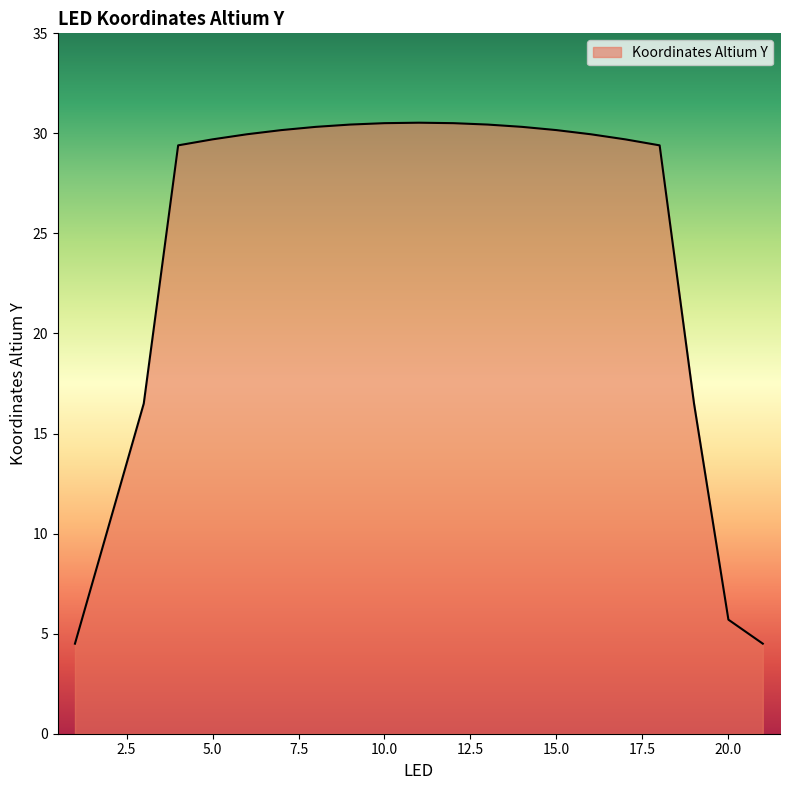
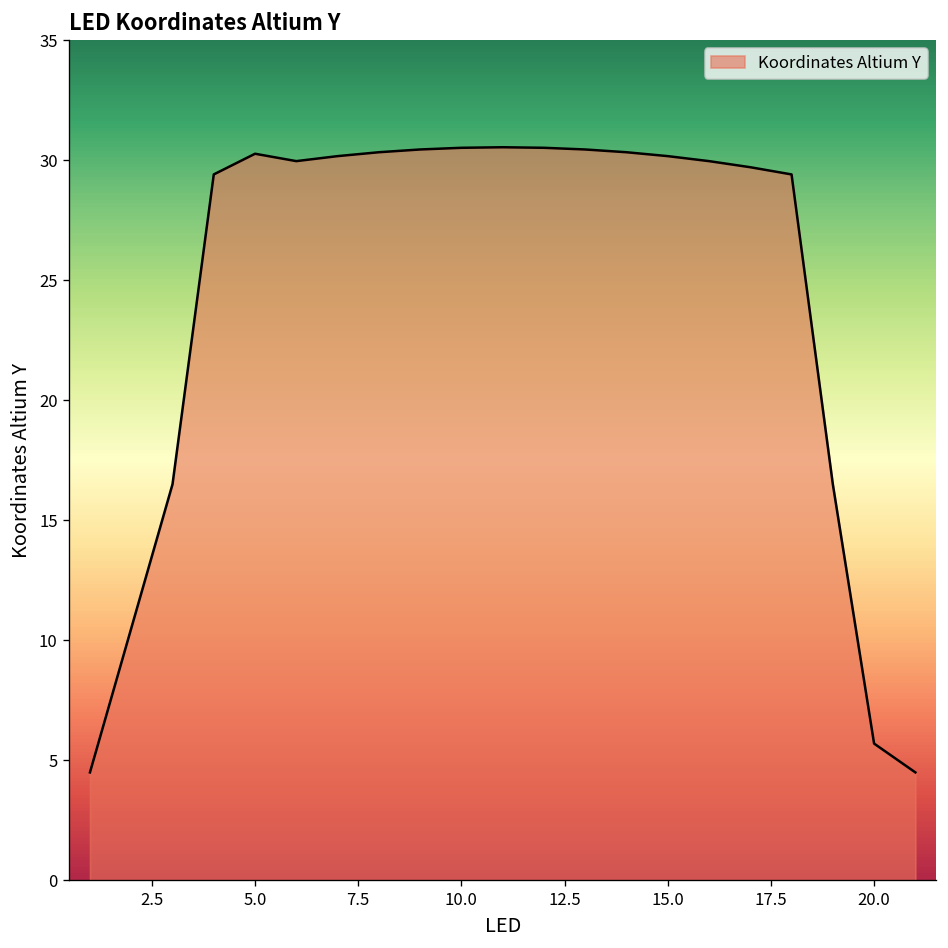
  {
-   "5.0": 29.7,
+   "5.0": 30.3,
    "10.0": 30.5,
    "15.0": 30.2,
    "20.0": 5.7
  }
